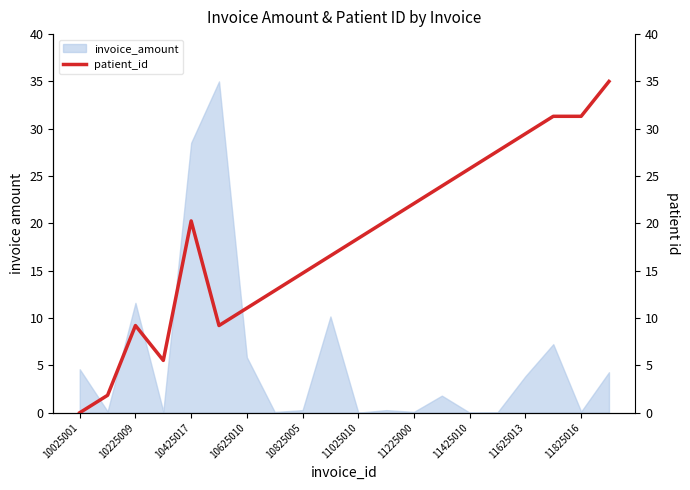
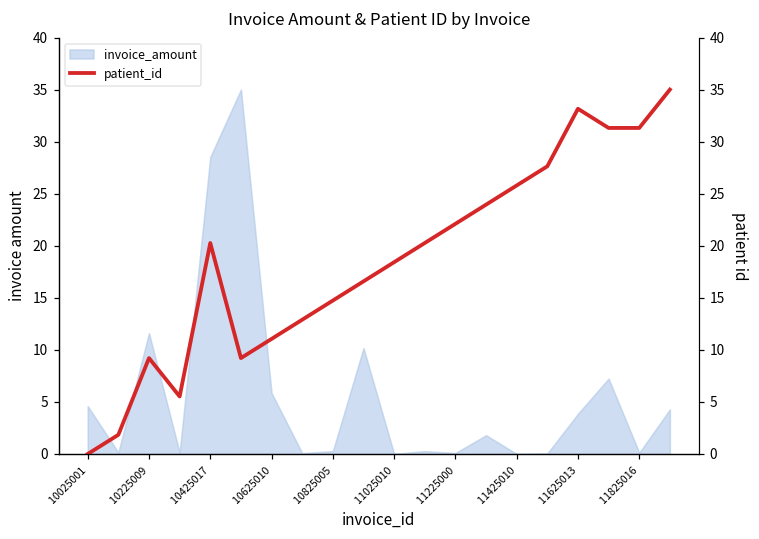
  {
    "invoice_amount": {
      "10025001": 5,
      "10225009": 12,
      "10425017": 29,
      "10625010": 6,
      "10825005": 0,
      "11025010": 0,
      "11225000": 0,
      "11425010": 0,
      "11625013": 4,
      "11825016": 0
    },
    "patient_id": {
      "10025001": 0,
      "10225009": 9,
      "10425017": 20,
      "10625010": 11,
      "10825005": 15,
      "11025010": 18,
      "11225000": 22,
      "11425010": 26,
-     "11625013": 29,
+     "11625013": 33,
      "11825016": 31
    }
  }
